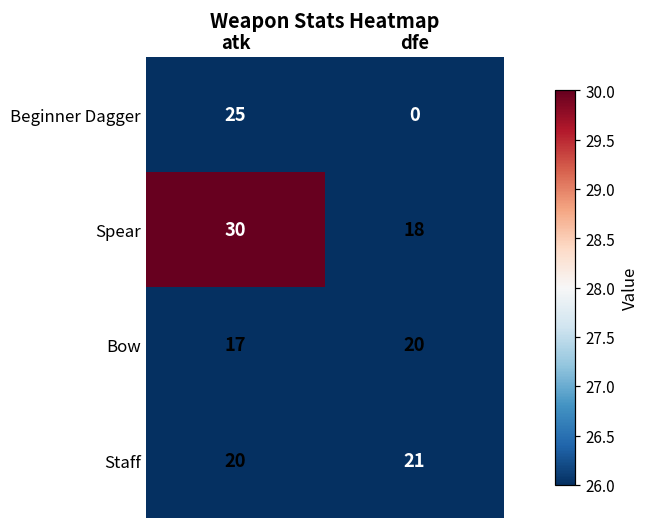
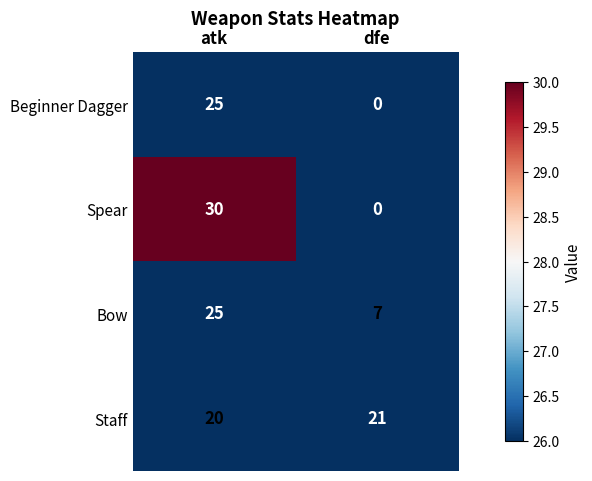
  {
    "Beginner Dagger": {
      "atk": 25,
      "dfe": 0
    },
    "Spear": {
      "atk": 30,
-     "dfe": 18
+     "dfe": 0
    },
    "Bow": {
-     "atk": 17,
-     "dfe": 20
+     "atk": 25,
+     "dfe": 7
    },
    "Staff": {
      "atk": 20,
      "dfe": 21
    }
  }
